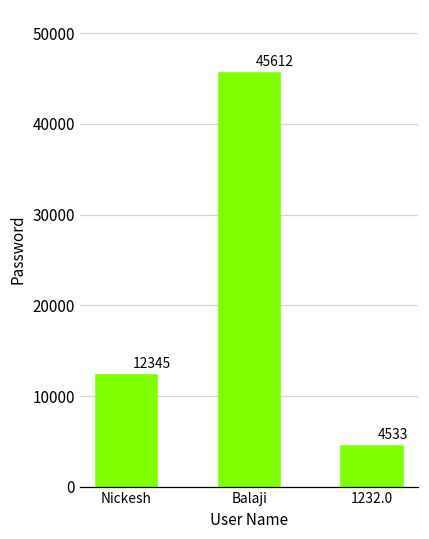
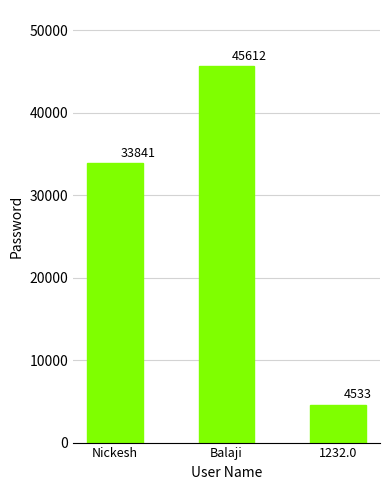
  {
-   "Nickesh": 12345,
+   "Nickesh": 33841,
    "Balaji": 45612,
    "1232.0": 4533
  }
